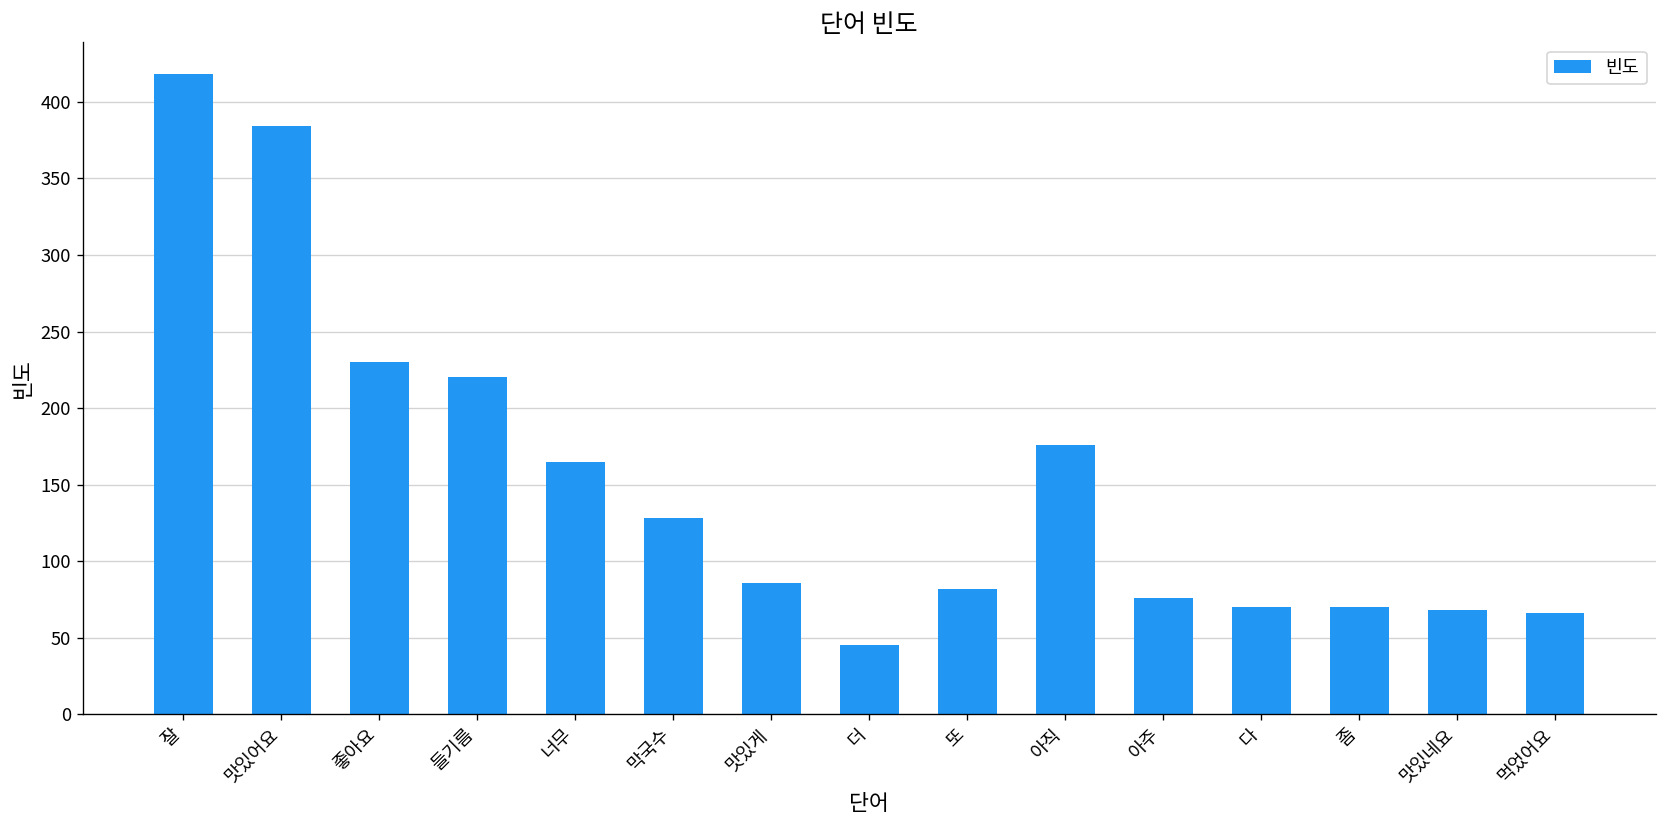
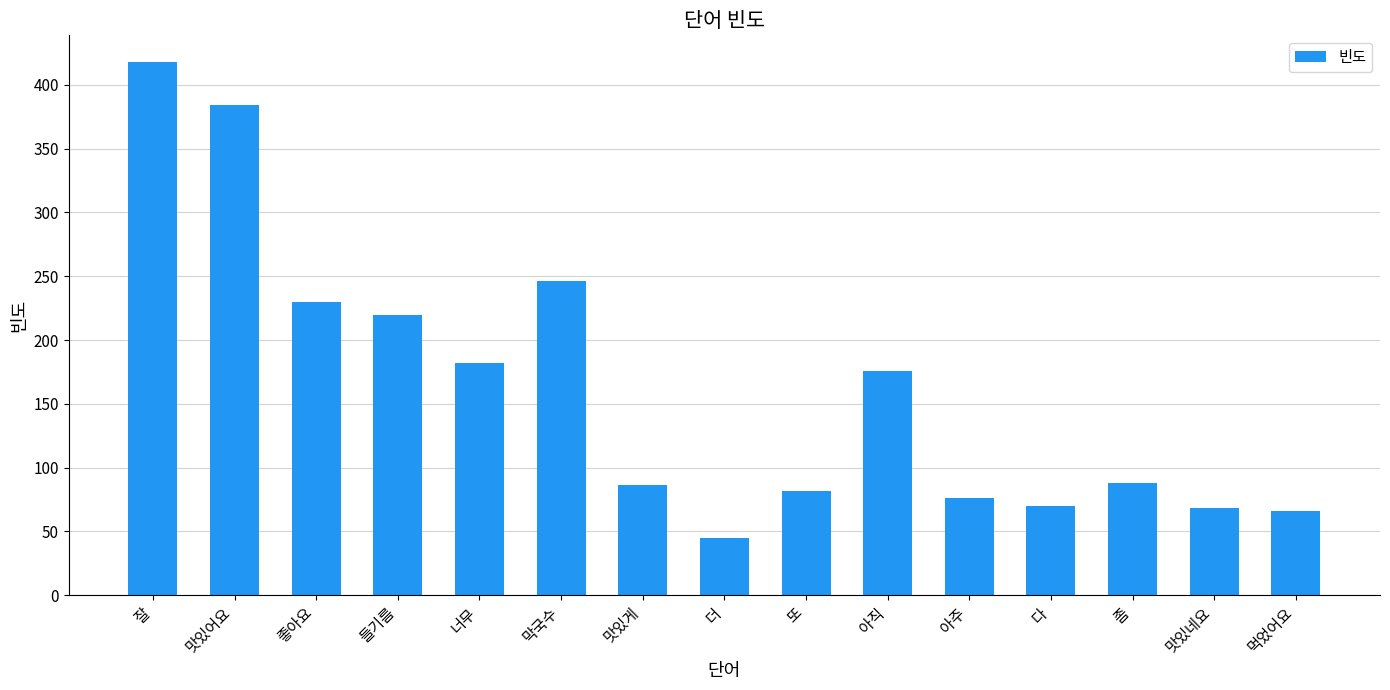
  {
    "잘": 418,
    "맛있어요": 384,
    "좋아요": 230,
    "들기름": 220,
-   "너무": 165,
-   "막국수": 128,
+   "너무": 182,
+   "막국수": 246,
    "맛있게": 86,
    "더": 45,
    "또": 82,
    "아직": 176,
    "아주": 76,
    "다": 70,
-   "좀": 70,
+   "좀": 88,
    "맛있네요": 68,
    "먹었어요": 66
  }
